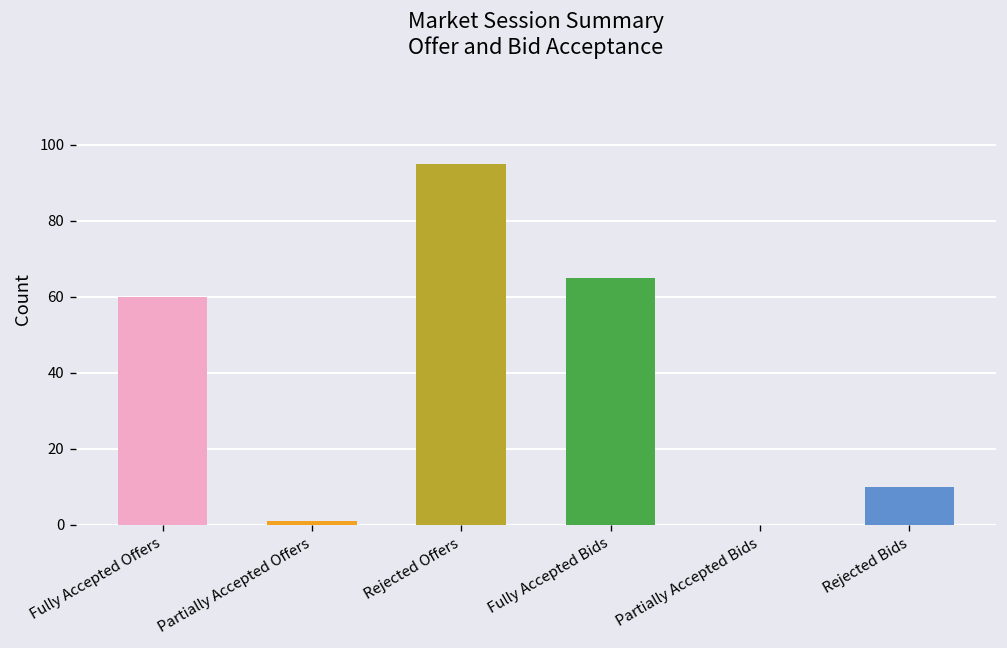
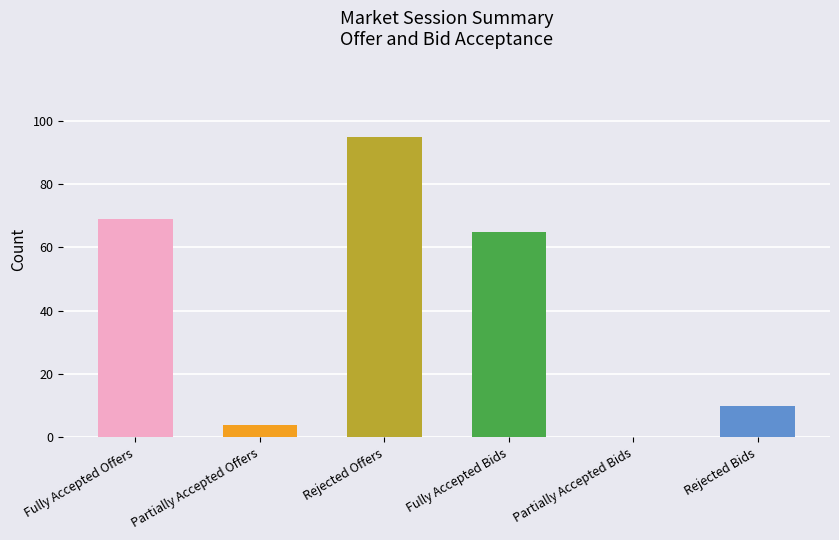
  {
-   "Fully Accepted Offers": 60,
-   "Partially Accepted Offers": 1,
+   "Fully Accepted Offers": 69,
+   "Partially Accepted Offers": 4,
    "Rejected Offers": 95,
    "Fully Accepted Bids": 65,
    "Partially Accepted Bids": 0,
    "Rejected Bids": 10
  }
